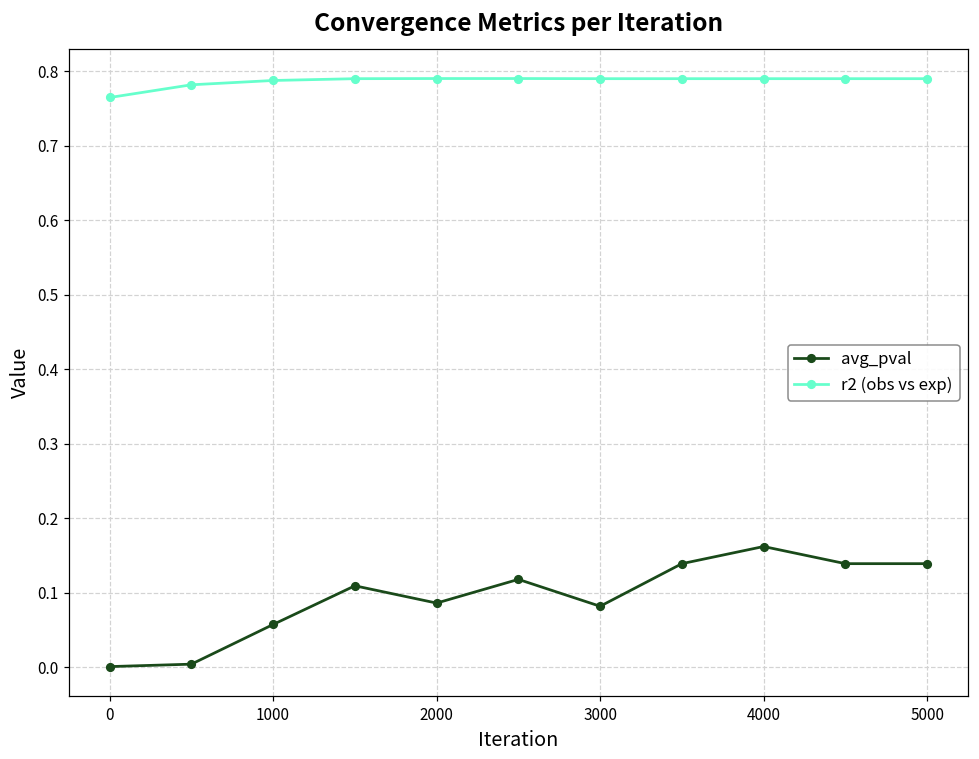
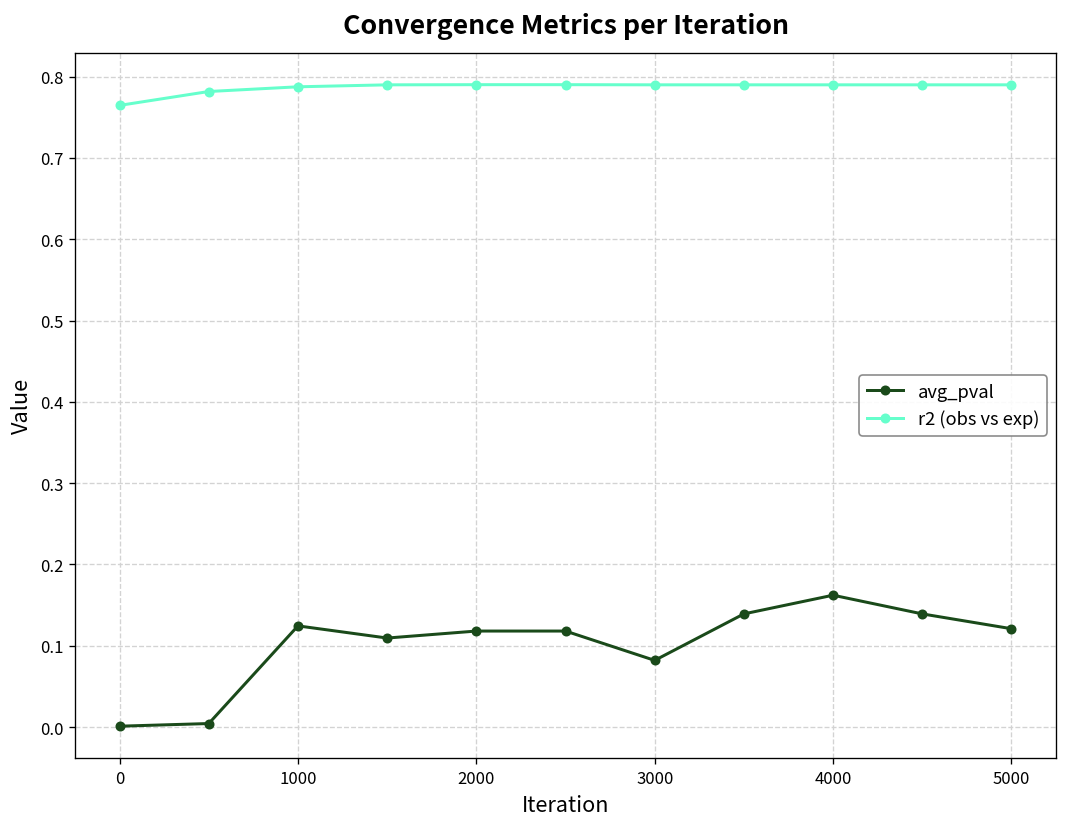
  {
    "avg_pval": {
      "0": 0.00,
-     "1000": 0.06,
-     "2000": 0.09,
+     "1000": 0.12,
+     "2000": 0.12,
      "3000": 0.08,
      "4000": 0.16,
-     "5000": 0.14
+     "5000": 0.12
    },
    "r2 (obs vs exp)": {
      "0": 0.76,
      "1000": 0.79,
      "2000": 0.79,
      "3000": 0.79,
      "4000": 0.79,
      "5000": 0.79
    }
  }
